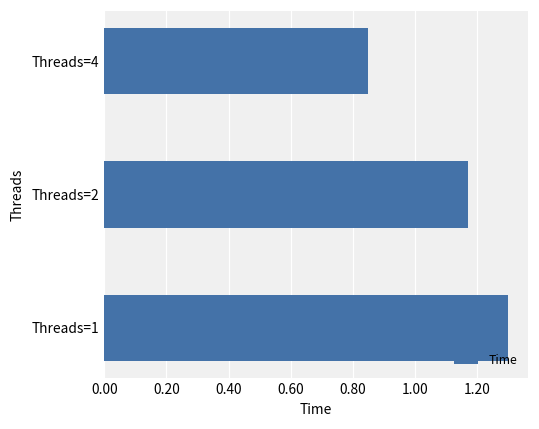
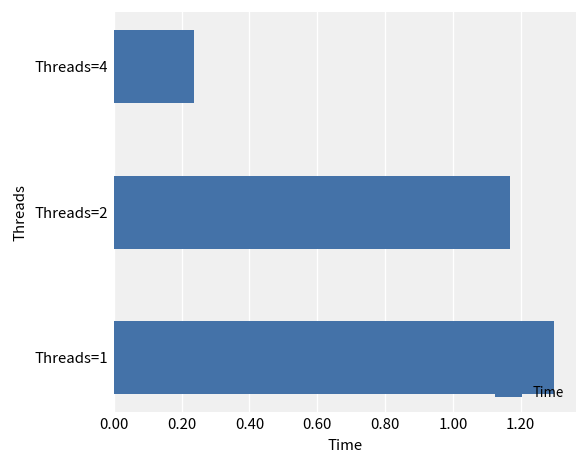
  {
-   "Threads=4": 0.85,
+   "Threads=4": 0.24,
    "Threads=2": 1.17,
    "Threads=1": 1.30
  }
